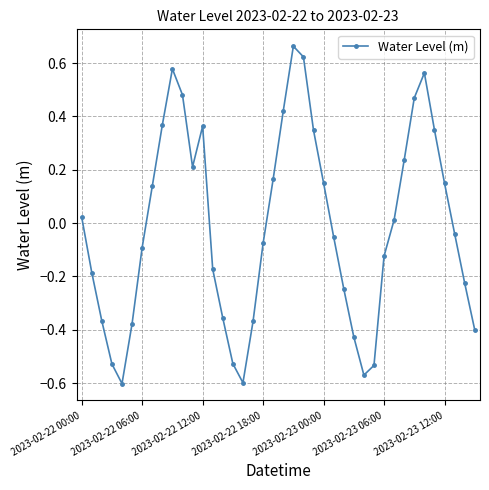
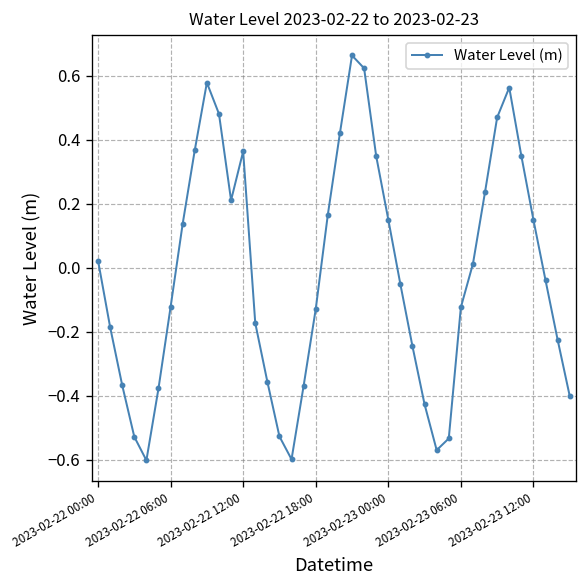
  {
    "2023-02-22 00:00": 0.02,
-   "2023-02-22 06:00": -0.09,
+   "2023-02-22 06:00": -0.12,
    "2023-02-22 12:00": 0.36,
-   "2023-02-22 18:00": -0.08,
+   "2023-02-22 18:00": -0.13,
    "2023-02-23 00:00": 0.15,
    "2023-02-23 06:00": -0.12,
    "2023-02-23 12:00": 0.15
  }
